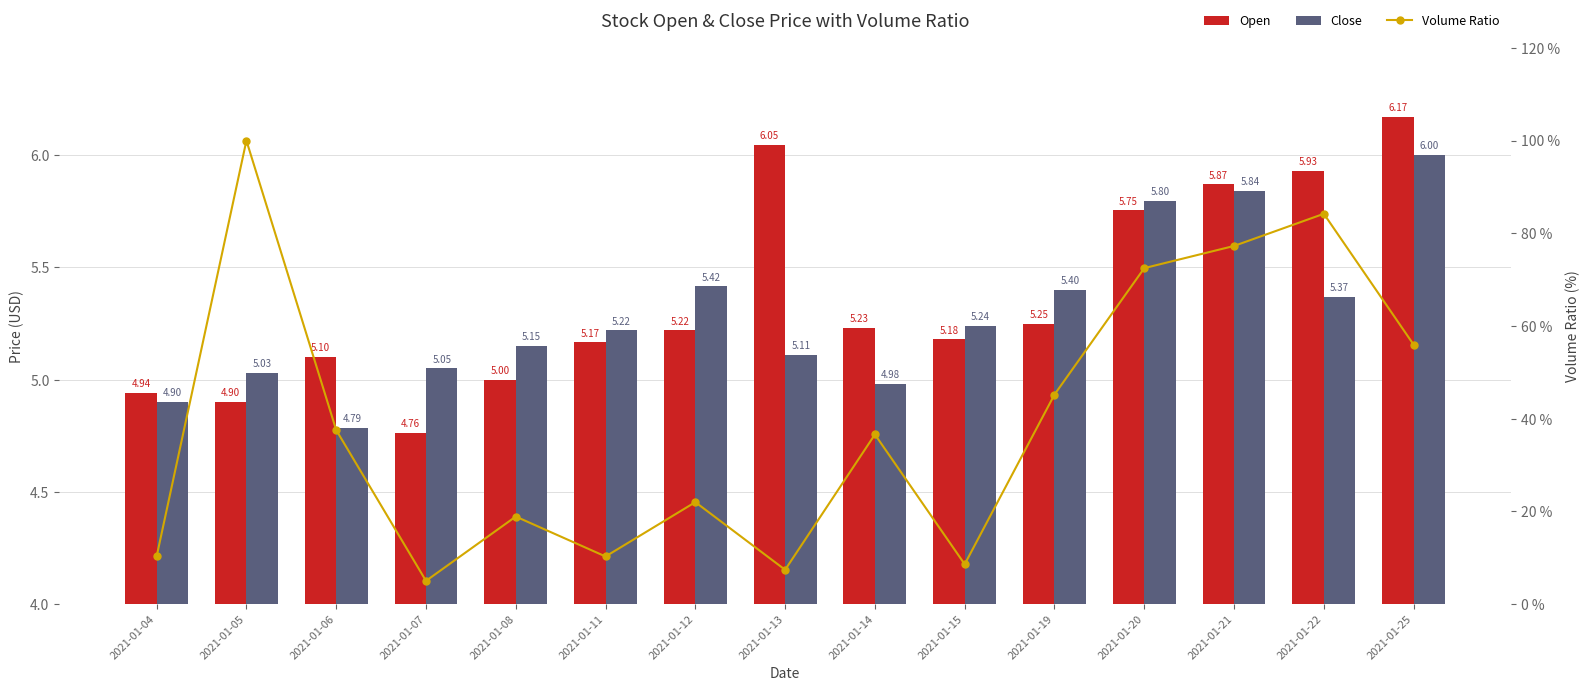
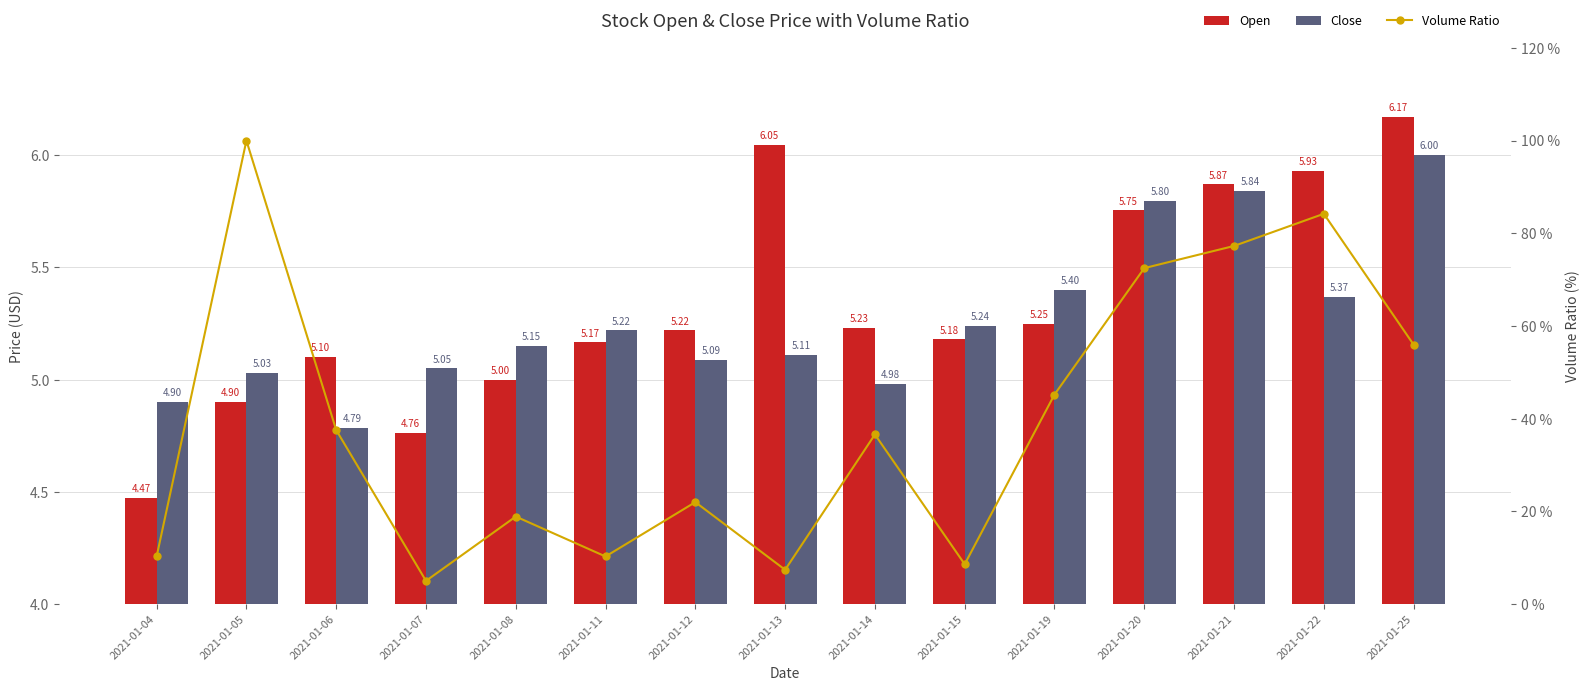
  {
    "Open": {
-     "2021-01-04": 4.94,
+     "2021-01-04": 4.47,
      "2021-01-05": 4.90,
      "2021-01-06": 5.10,
      "2021-01-07": 4.76,
      "2021-01-08": 5.00,
      "2021-01-11": 5.17,
      "2021-01-12": 5.22,
      "2021-01-13": 6.05,
      "2021-01-14": 5.23,
      "2021-01-15": 5.18,
      "2021-01-19": 5.25,
      "2021-01-20": 5.75,
      "2021-01-21": 5.87,
      "2021-01-22": 5.93,
      "2021-01-25": 6.17
    },
    "Close": {
      "2021-01-04": 4.90,
      "2021-01-05": 5.03,
      "2021-01-06": 4.79,
      "2021-01-07": 5.05,
      "2021-01-08": 5.15,
      "2021-01-11": 5.22,
-     "2021-01-12": 5.42,
+     "2021-01-12": 5.09,
      "2021-01-13": 5.11,
      "2021-01-14": 4.98,
      "2021-01-15": 5.24,
      "2021-01-19": 5.40,
      "2021-01-20": 5.80,
      "2021-01-21": 5.84,
      "2021-01-22": 5.37,
      "2021-01-25": 6.00
    }
  }
